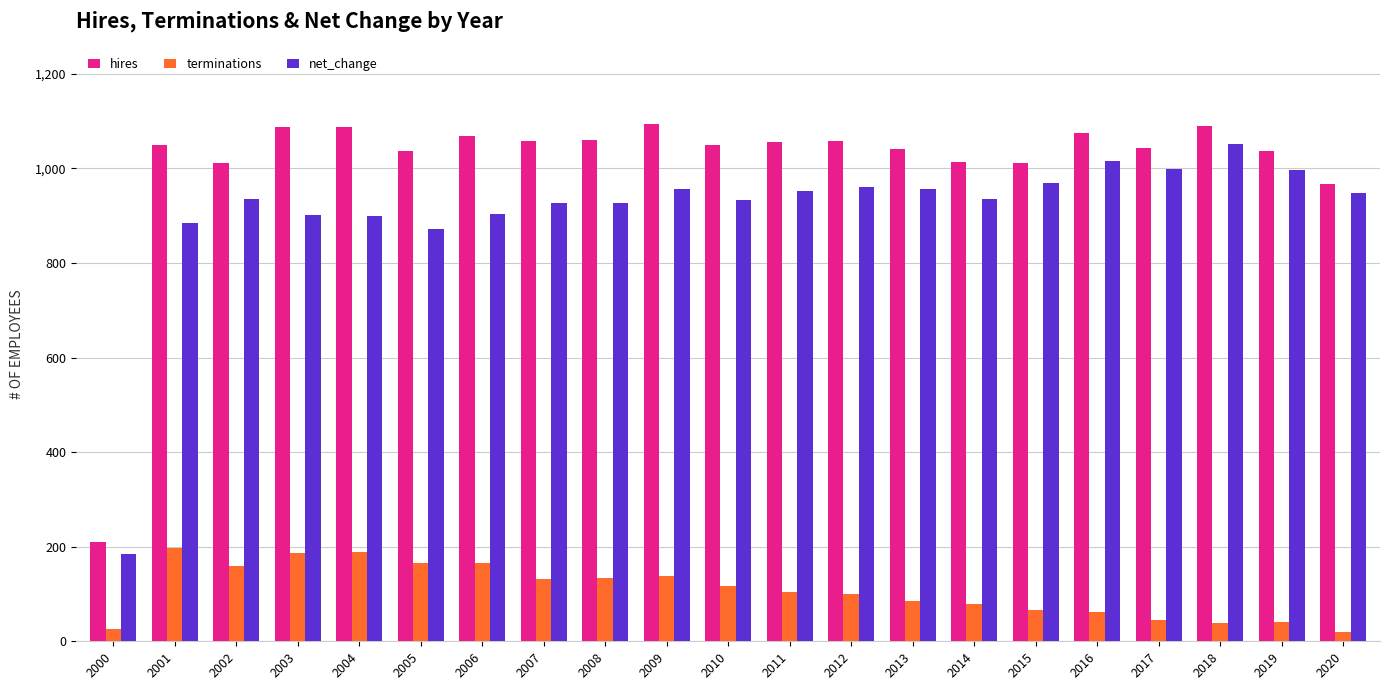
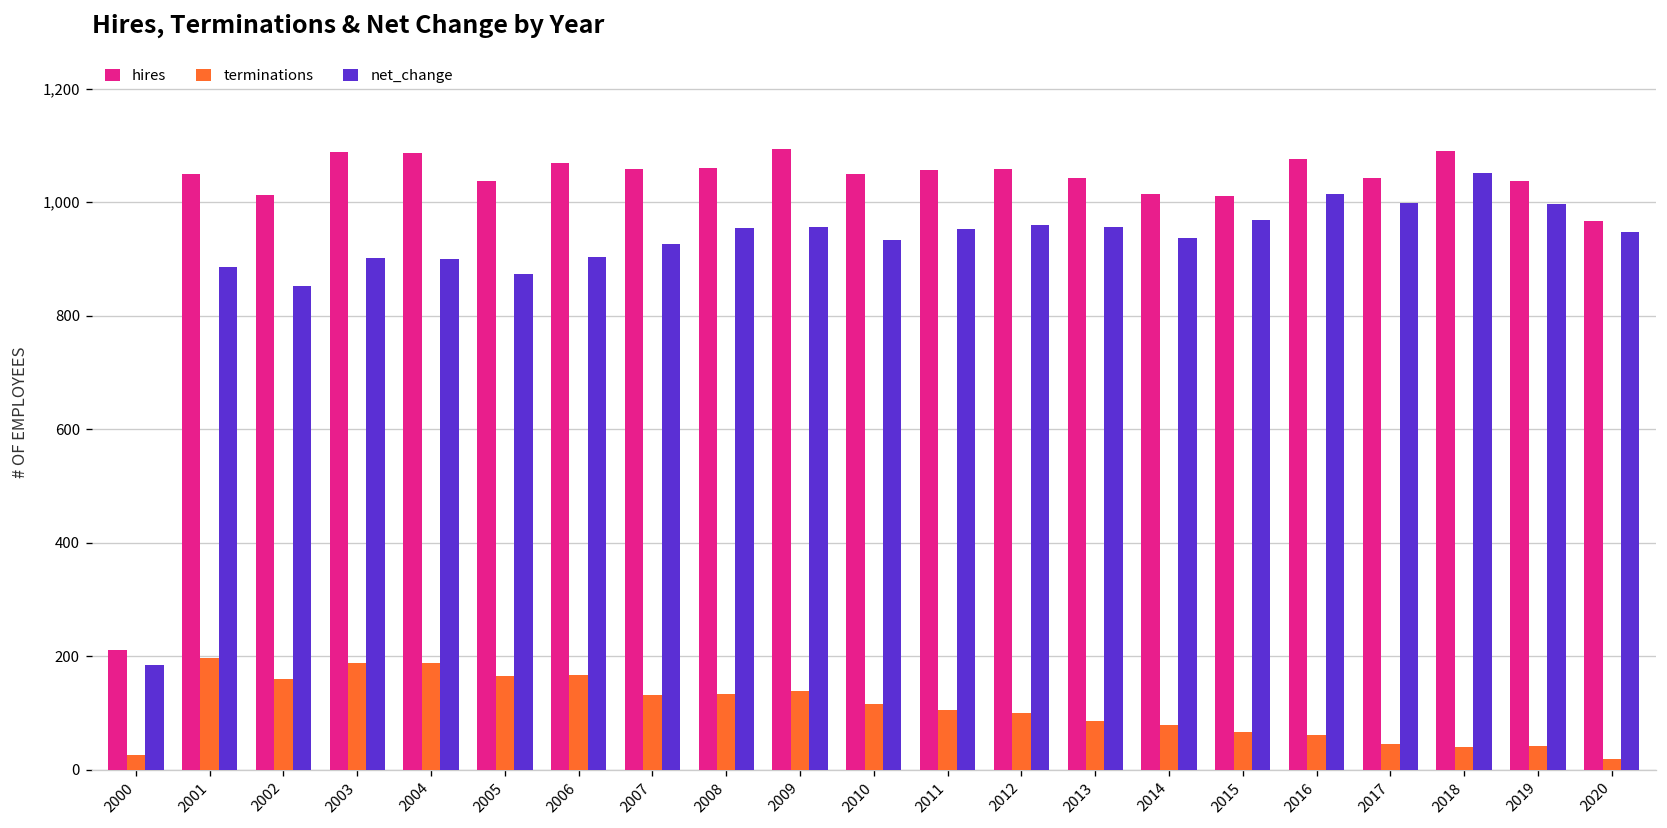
  {
    "hires": {
      "2000": "210",
      "2001": "1,050",
      "2002": "1,010",
      "2003": "1,090",
      "2004": "1,090",
      "2005": "1,040",
      "2006": "1,070",
      "2007": "1,060",
      "2008": "1,060",
      "2009": "1,090",
      "2010": "1,050",
      "2011": "1,060",
      "2012": "1,060",
      "2013": "1,040",
      "2014": "1,010",
      "2015": "1,010",
      "2016": "1,080",
      "2017": "1,040",
      "2018": "1,090",
      "2019": "1,040",
      "2020": "970"
    },
    "terminations": {
      "2000": "30",
      "2001": "200",
      "2002": "160",
      "2003": "190",
      "2004": "190",
      "2005": "170",
      "2006": "170",
      "2007": "130",
      "2008": "130",
      "2009": "140",
      "2010": "120",
      "2011": "110",
      "2012": "100",
      "2013": "90",
      "2014": "80",
      "2015": "70",
      "2016": "60",
      "2017": "50",
      "2018": "40",
      "2019": "40",
      "2020": "20"
    },
    "net_change": {
      "2000": "190",
      "2001": "890",
-     "2002": "940",
+     "2002": "850",
      "2003": "900",
      "2004": "900",
      "2005": "870",
      "2006": "900",
      "2007": "930",
-     "2008": "930",
+     "2008": "960",
      "2009": "960",
      "2010": "930",
      "2011": "950",
      "2012": "960",
      "2013": "960",
      "2014": "940",
      "2015": "970",
      "2016": "1,020",
      "2017": "1,000",
      "2018": "1,050",
      "2019": "1,000",
      "2020": "950"
    }
  }
